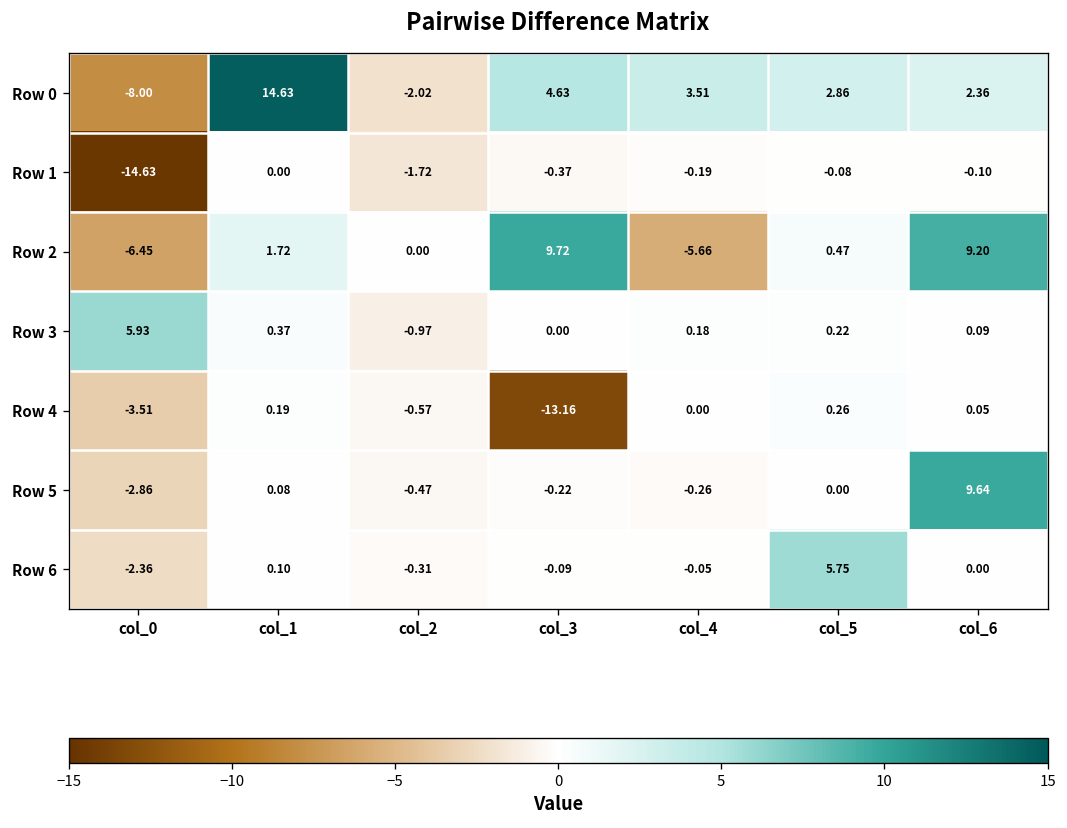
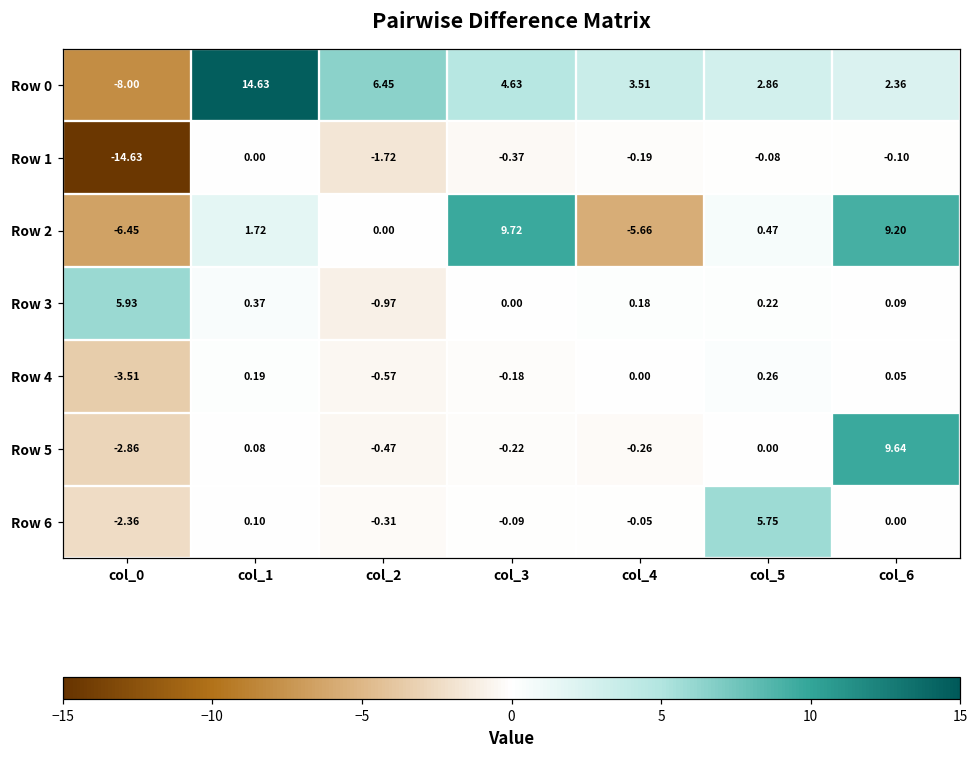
  {
    "Row 0": {
      "col_0": -8.00,
      "col_1": 14.63,
-     "col_2": -2.02,
+     "col_2": 6.45,
      "col_3": 4.63,
      "col_4": 3.51,
      "col_5": 2.86,
      "col_6": 2.36
    },
    "Row 1": {
      "col_0": -14.63,
      "col_1": 0.00,
      "col_2": -1.72,
      "col_3": -0.37,
      "col_4": -0.19,
      "col_5": -0.08,
      "col_6": -0.10
    },
    "Row 2": {
      "col_0": -6.45,
      "col_1": 1.72,
      "col_2": 0.00,
      "col_3": 9.72,
      "col_4": -5.66,
      "col_5": 0.47,
      "col_6": 9.20
    },
    "Row 3": {
      "col_0": 5.93,
      "col_1": 0.37,
      "col_2": -0.97,
      "col_3": 0.00,
      "col_4": 0.18,
      "col_5": 0.22,
      "col_6": 0.09
    },
    "Row 4": {
      "col_0": -3.51,
      "col_1": 0.19,
      "col_2": -0.57,
-     "col_3": -13.16,
+     "col_3": -0.18,
      "col_4": 0.00,
      "col_5": 0.26,
      "col_6": 0.05
    },
    "Row 5": {
      "col_0": -2.86,
      "col_1": 0.08,
      "col_2": -0.47,
      "col_3": -0.22,
      "col_4": -0.26,
      "col_5": 0.00,
      "col_6": 9.64
    },
    "Row 6": {
      "col_0": -2.36,
      "col_1": 0.10,
      "col_2": -0.31,
      "col_3": -0.09,
      "col_4": -0.05,
      "col_5": 5.75,
      "col_6": 0.00
    }
  }
